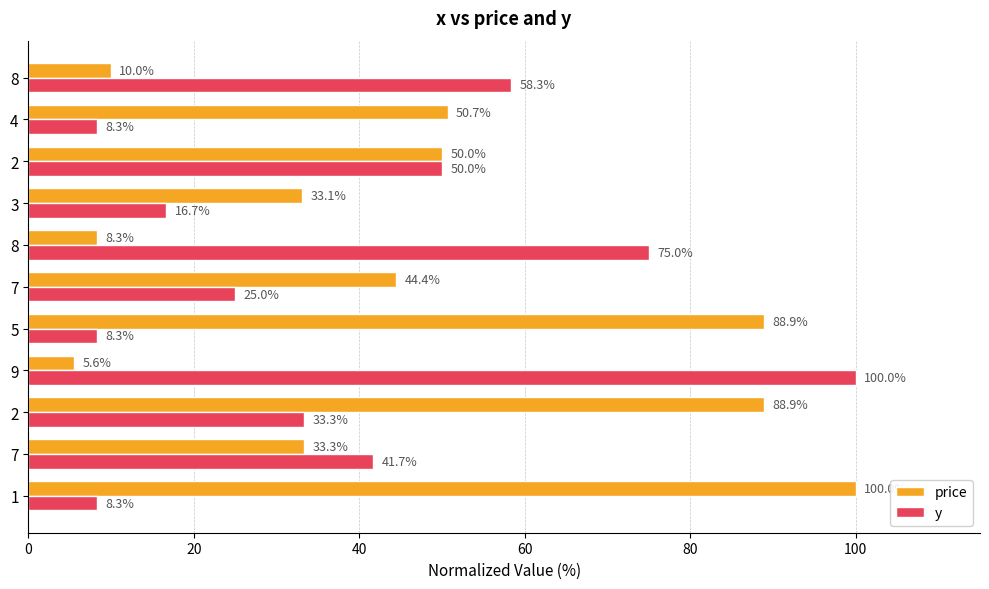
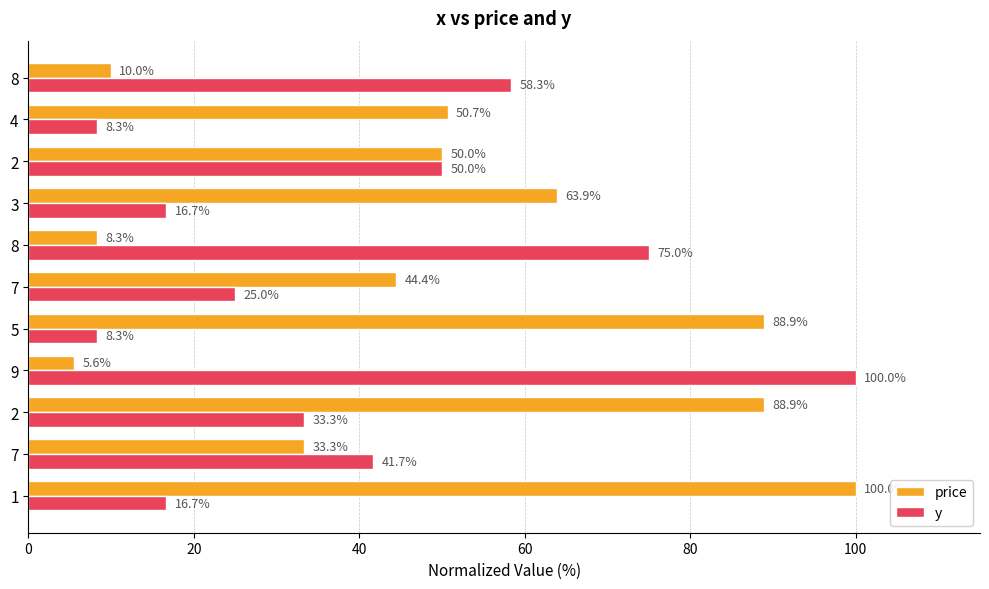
  {
    "price": {
      "4": "50.7%",
-     "3": "33.1%",
+     "3": "63.9%",
      "5": "88.9%",
      "9": "5.6%"
    },
    "y": {
      "4": "8.3%",
      "3": "16.7%",
      "5": "8.3%",
      "9": "100.0%",
-     "1": "8.3%"
+     "1": "16.7%"
    }
  }
